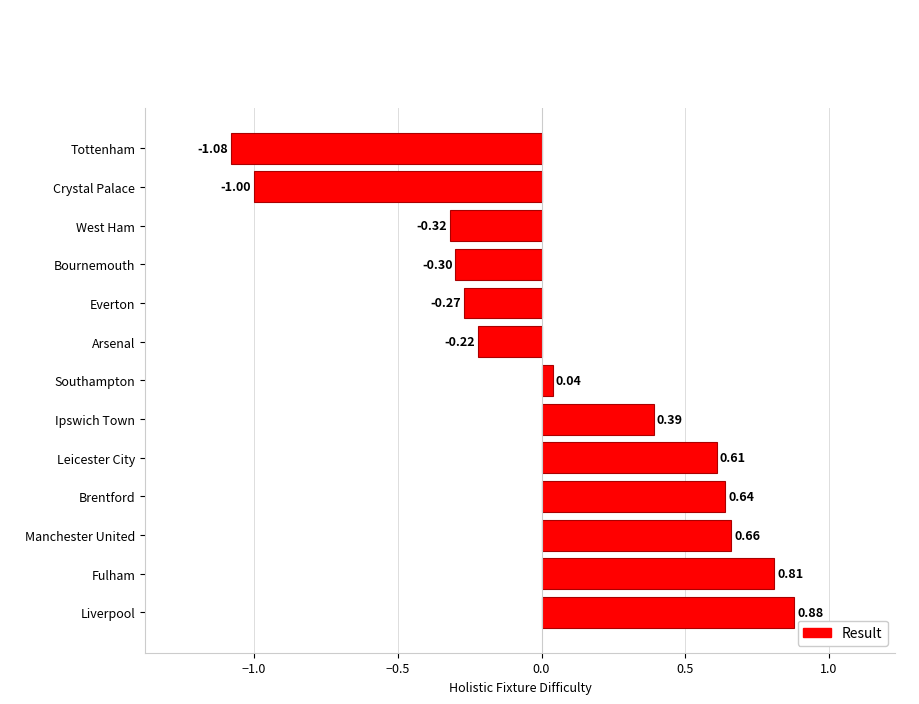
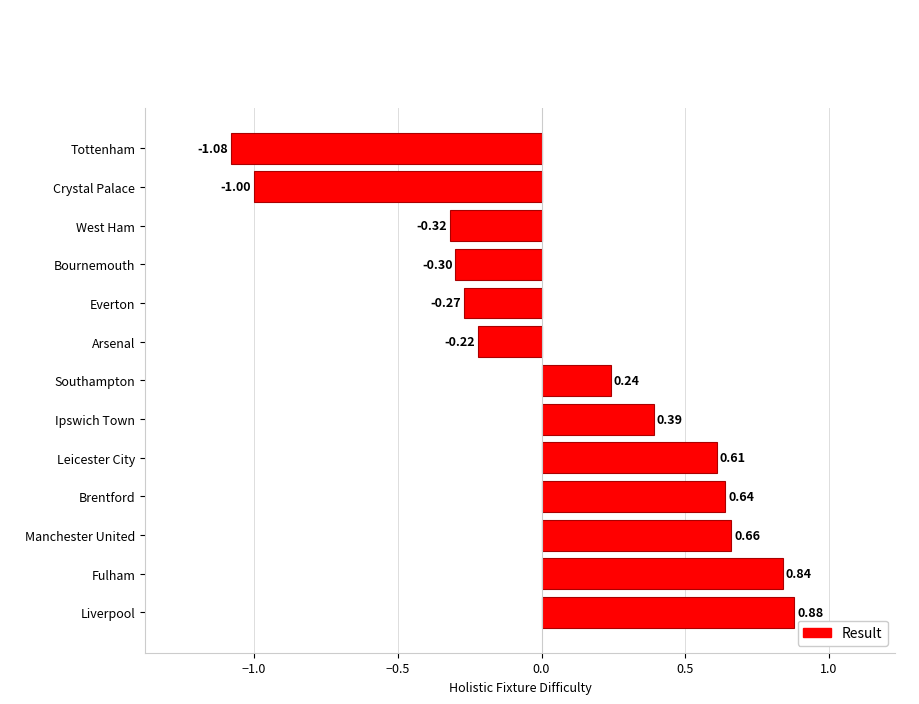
  {
    "Tottenham": -1.08,
    "Crystal Palace": -1.00,
    "West Ham": -0.32,
    "Bournemouth": -0.30,
    "Everton": -0.27,
    "Arsenal": -0.22,
-   "Southampton": 0.04,
+   "Southampton": 0.24,
    "Ipswich Town": 0.39,
    "Leicester City": 0.61,
    "Brentford": 0.64,
    "Manchester United": 0.66,
-   "Fulham": 0.81,
+   "Fulham": 0.84,
    "Liverpool": 0.88
  }
